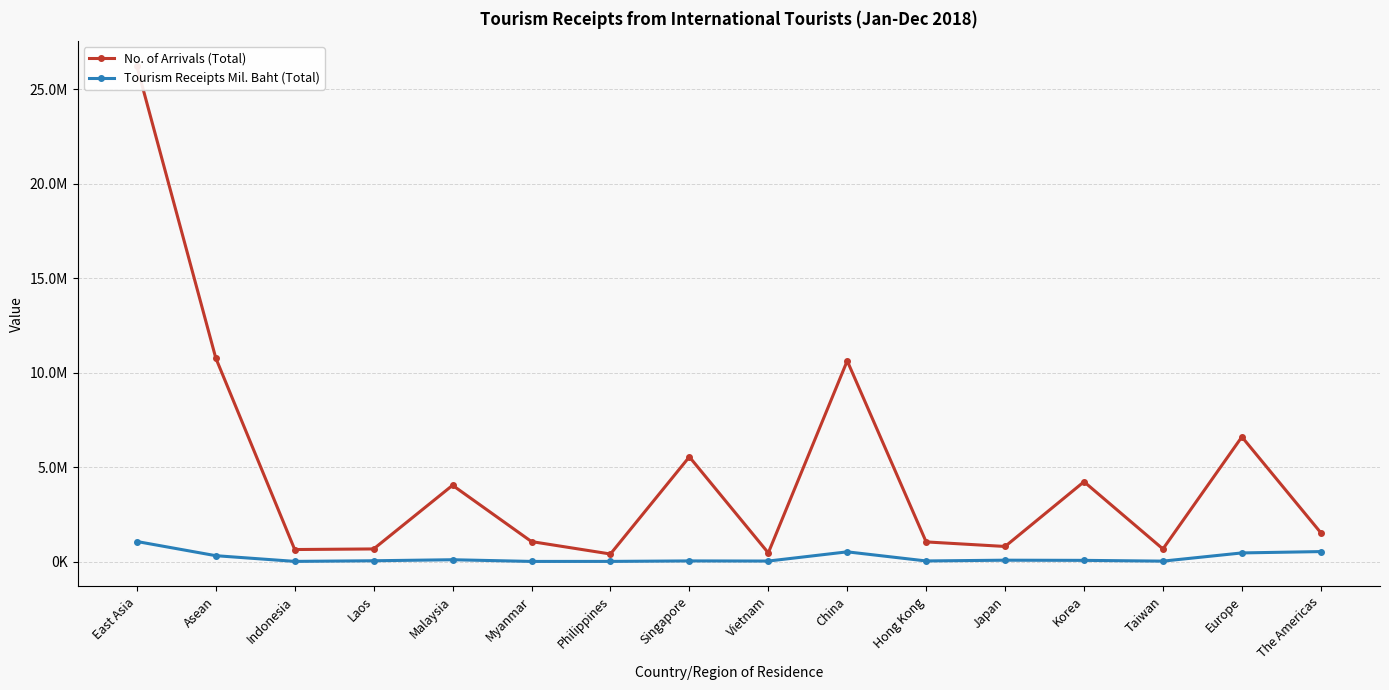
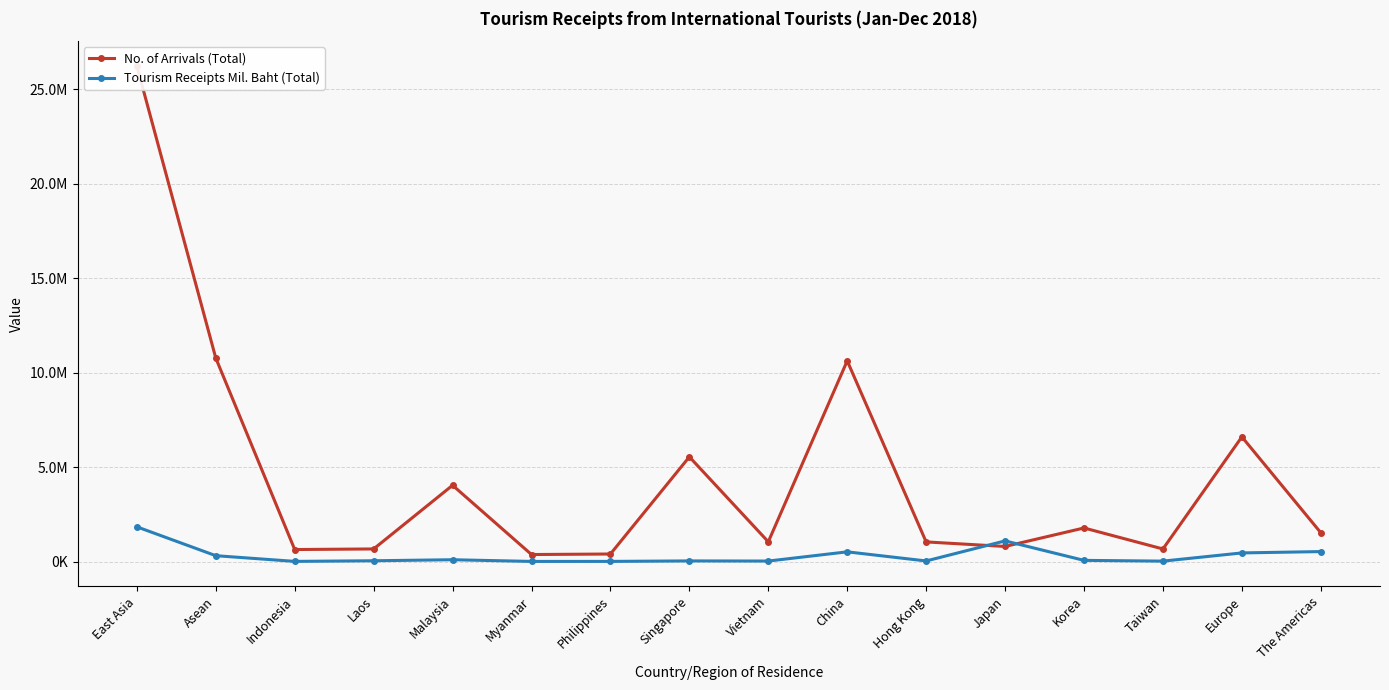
  {
    "No. of Arrivals (Total)": {
      "Asean": 10800000,
      "Indonesia": 600000,
      "Laos": 700000,
      "Malaysia": 4000000,
-     "Myanmar": 1100000,
+     "Myanmar": 400000,
      "Philippines": 400000,
      "Singapore": 5500000,
-     "Vietnam": 500000,
+     "Vietnam": 1100000,
      "China": 10600000,
      "Hong Kong": 1000000,
      "Japan": 800000,
-     "Korea": 4200000,
+     "Korea": 1800000,
      "Taiwan": 700000,
      "Europe": 6600000,
      "The Americas": 1500000
    },
    "Tourism Receipts Mil. Baht (Total)": {
-     "East Asia": 1100000,
+     "East Asia": 1800000,
      "Asean": 300000,
      "Indonesia": 0,
      "Laos": 100000,
      "Malaysia": 100000,
      "Myanmar": 0,
      "Philippines": 0,
      "Singapore": 0,
      "Vietnam": 0,
      "China": 500000,
      "Hong Kong": 0,
-     "Japan": 100000,
+     "Japan": 1100000,
      "Korea": 100000,
      "Taiwan": 0,
      "Europe": 500000,
      "The Americas": 500000
    }
  }
